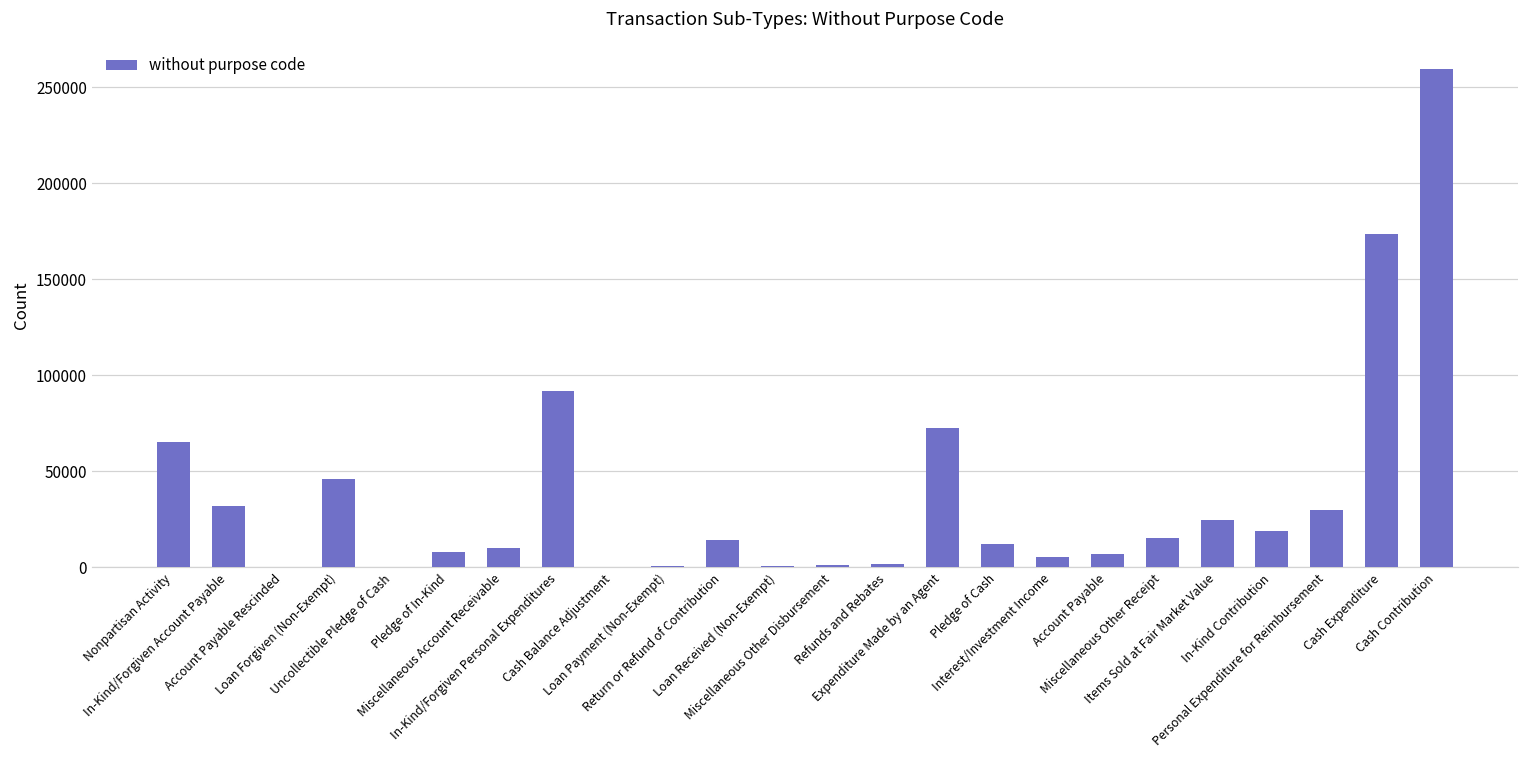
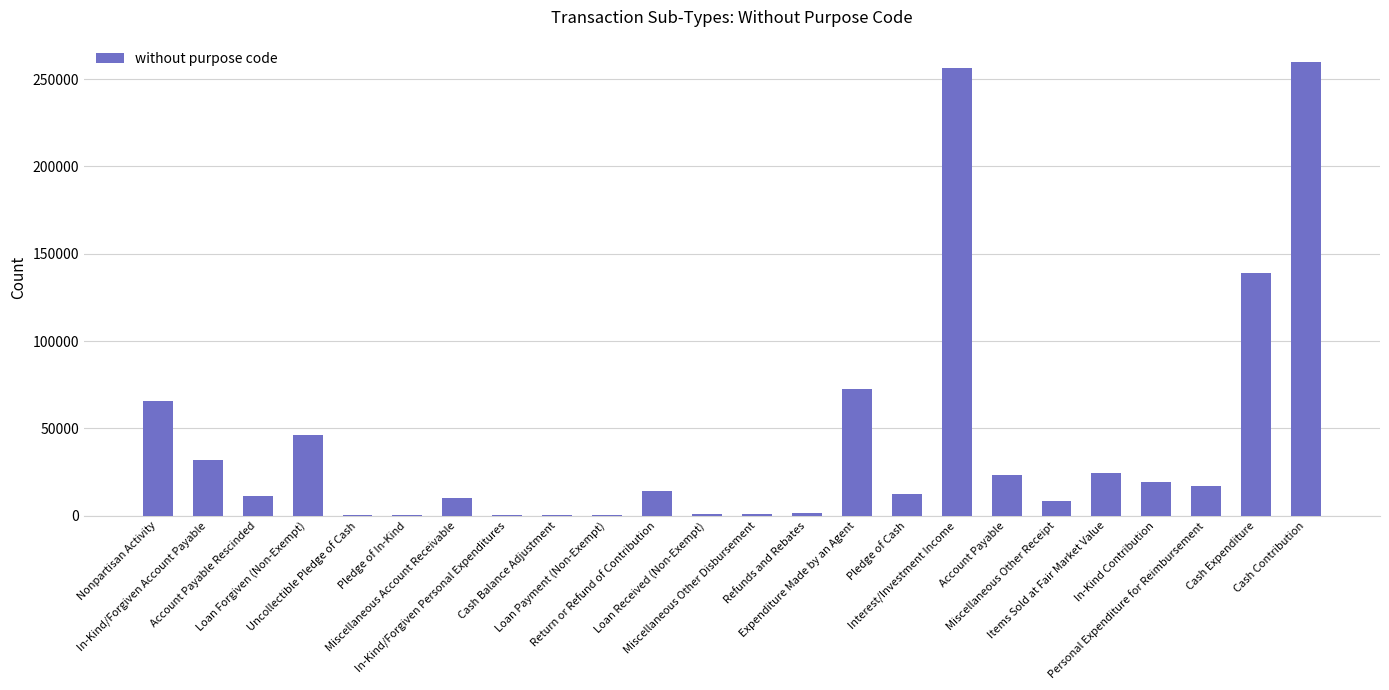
  {
    "Nonpartisan Activity": 65000,
    "In-Kind/Forgiven Account Payable": 32000,
-   "Account Payable Rescinded": 0,
+   "Account Payable Rescinded": 11000,
    "Loan Forgiven (Non-Exempt)": 46000,
-   "Pledge of In-Kind": 8000,
+   "Pledge of In-Kind": 0,
    "Miscellaneous Account Receivable": 10000,
-   "In-Kind/Forgiven Personal Expenditures": 92000,
+   "In-Kind/Forgiven Personal Expenditures": 0,
    "Return or Refund of Contribution": 14000,
    "Refunds and Rebates": 1000,
    "Expenditure Made by an Agent": 73000,
    "Pledge of Cash": 12000,
-   "Interest/Investment Income": 5000,
-   "Account Payable": 7000,
-   "Miscellaneous Other Receipt": 15000,
+   "Interest/Investment Income": 256000,
+   "Account Payable": 23000,
+   "Miscellaneous Other Receipt": 9000,
    "Items Sold at Fair Market Value": 25000,
    "In-Kind Contribution": 19000,
-   "Personal Expenditure for Reimbursement": 30000,
-   "Cash Expenditure": 174000,
+   "Personal Expenditure for Reimbursement": 17000,
+   "Cash Expenditure": 139000,
    "Cash Contribution": 260000
  }
